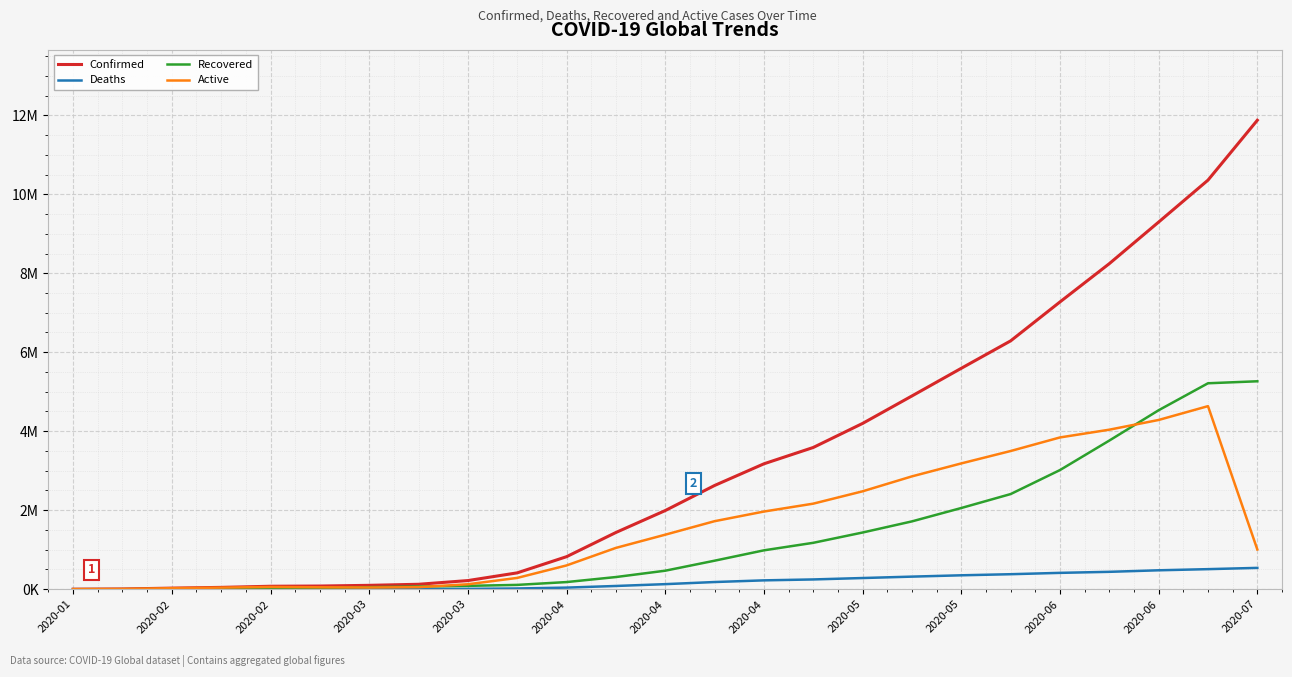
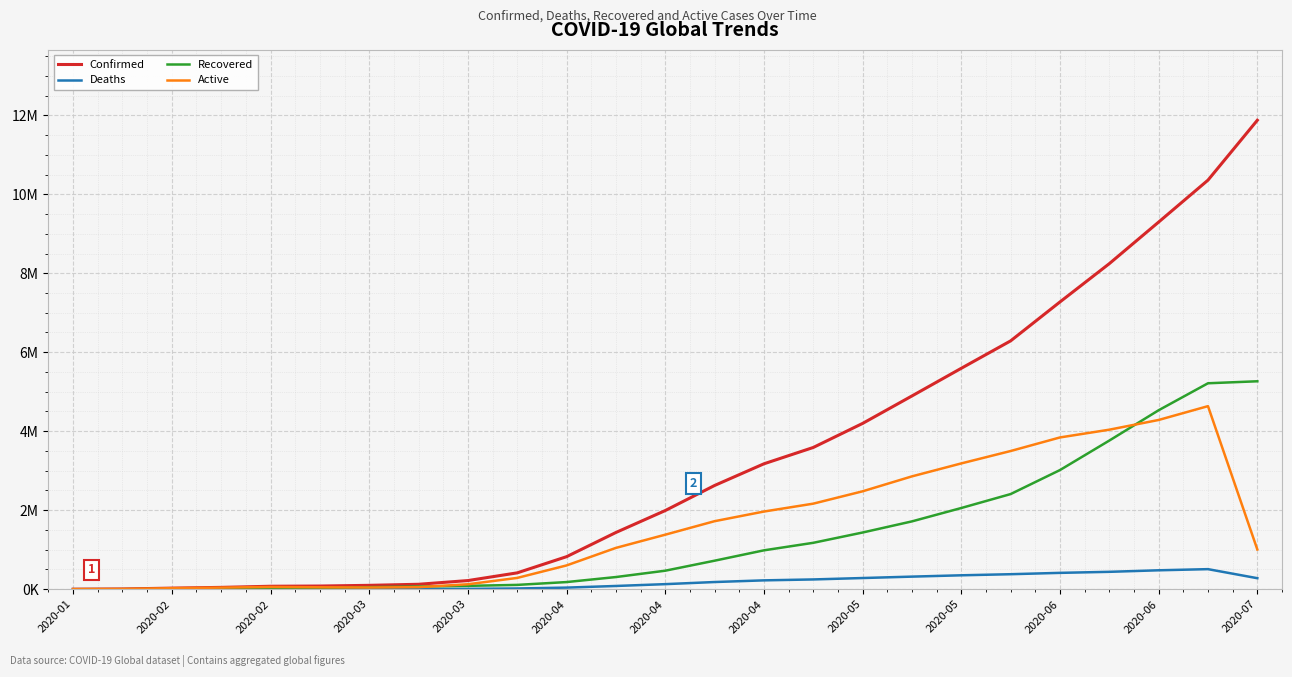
  {
    "Confirmed": {
      "2020-07": 11900000
    },
    "Deaths": {
-     "2020-07": 500000
+     "2020-07": 300000
    },
    "Recovered": {
      "2020-07": 5300000
    },
    "Active": {
      "2020-07": 1000000
    }
  }
